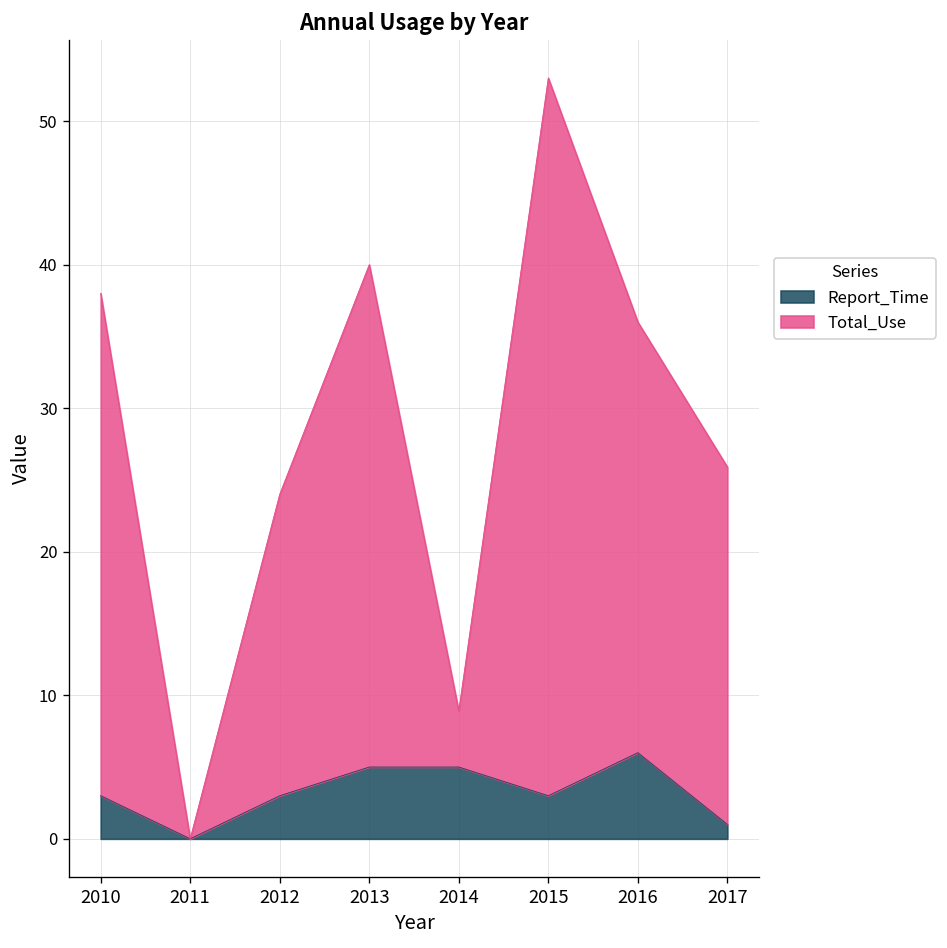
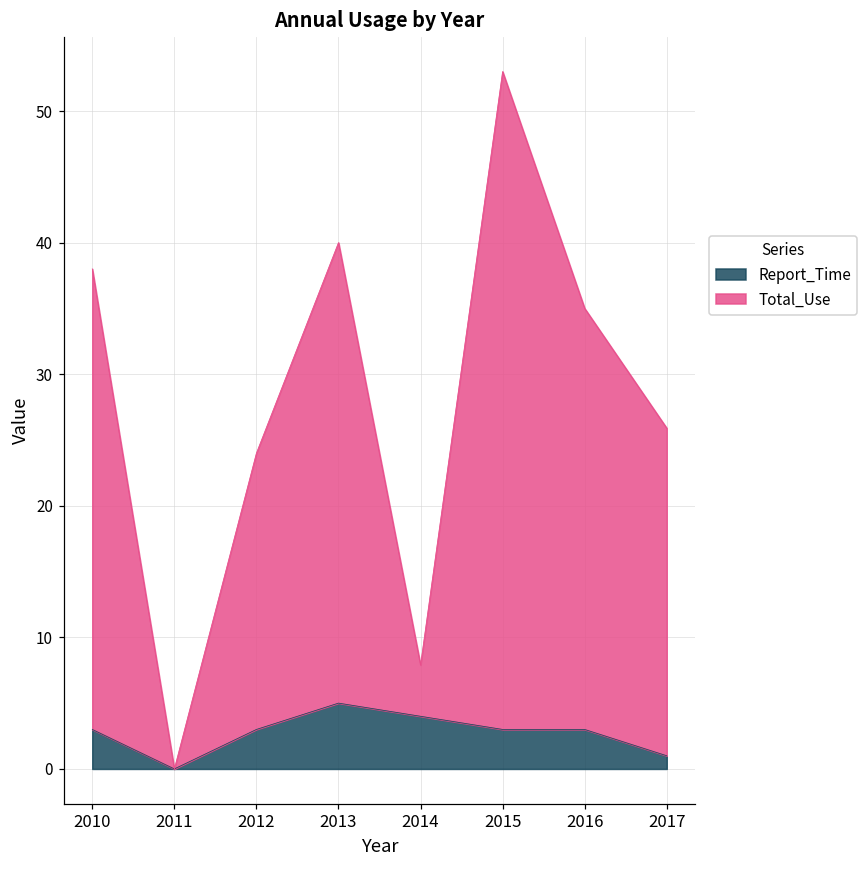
  {
    "Report_Time": {
      "2010": 3,
      "2012": 3,
      "2013": 5,
-     "2014": 5,
+     "2014": 4,
      "2015": 3,
-     "2016": 6,
+     "2016": 3,
      "2017": 1
    },
    "Total_Use": {
      "2010": 35,
      "2012": 21,
      "2013": 35,
      "2014": 4,
      "2015": 50,
-     "2016": 30,
+     "2016": 32,
      "2017": 25
    }
  }
